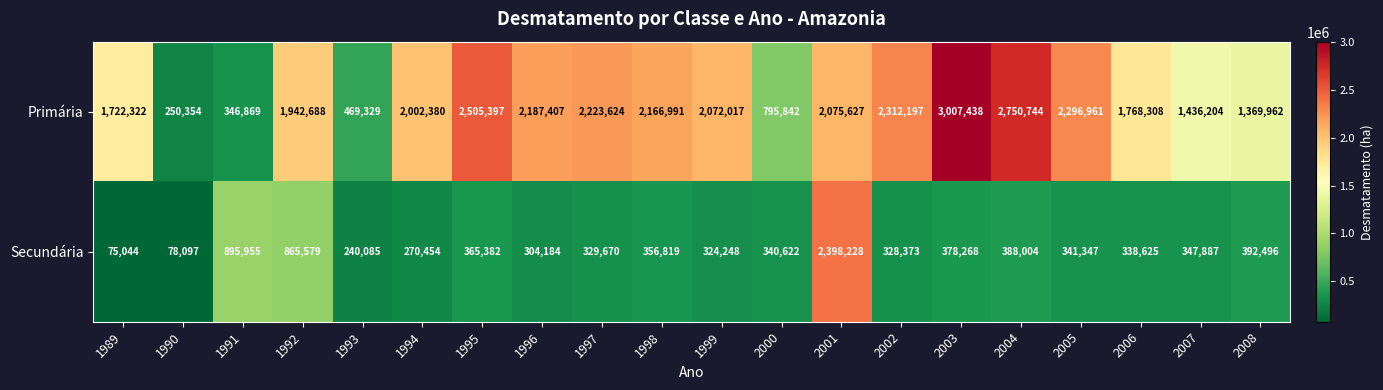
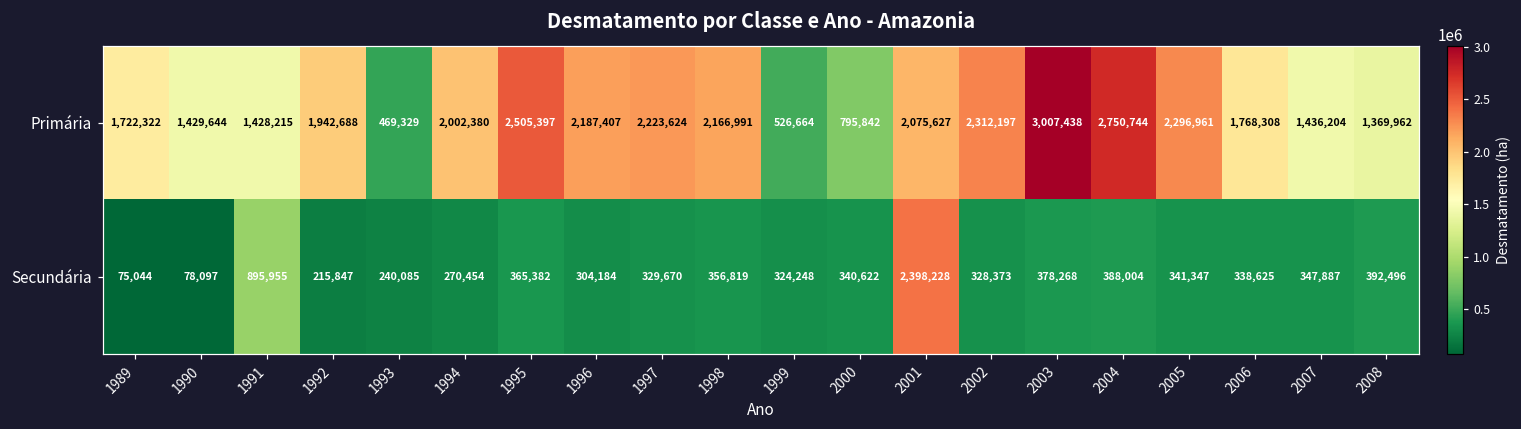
  {
    "Primária": {
      "1989": "1,722,322",
-     "1990": "250,354",
-     "1991": "346,869",
+     "1990": "1,429,644",
+     "1991": "1,428,215",
      "1992": "1,942,688",
      "1993": "469,329",
      "1994": "2,002,380",
      "1995": "2,505,397",
      "1996": "2,187,407",
      "1997": "2,223,624",
      "1998": "2,166,991",
-     "1999": "2,072,017",
+     "1999": "526,664",
      "2000": "795,842",
      "2001": "2,075,627",
      "2002": "2,312,197",
      "2003": "3,007,438",
      "2004": "2,750,744",
      "2005": "2,296,961",
      "2006": "1,768,308",
      "2007": "1,436,204",
      "2008": "1,369,962"
    },
    "Secundária": {
      "1989": "75,044",
      "1990": "78,097",
      "1991": "895,955",
-     "1992": "865,579",
+     "1992": "215,847",
      "1993": "240,085",
      "1994": "270,454",
      "1995": "365,382",
      "1996": "304,184",
      "1997": "329,670",
      "1998": "356,819",
      "1999": "324,248",
      "2000": "340,622",
      "2001": "2,398,228",
      "2002": "328,373",
      "2003": "378,268",
      "2004": "388,004",
      "2005": "341,347",
      "2006": "338,625",
      "2007": "347,887",
      "2008": "392,496"
    }
  }
